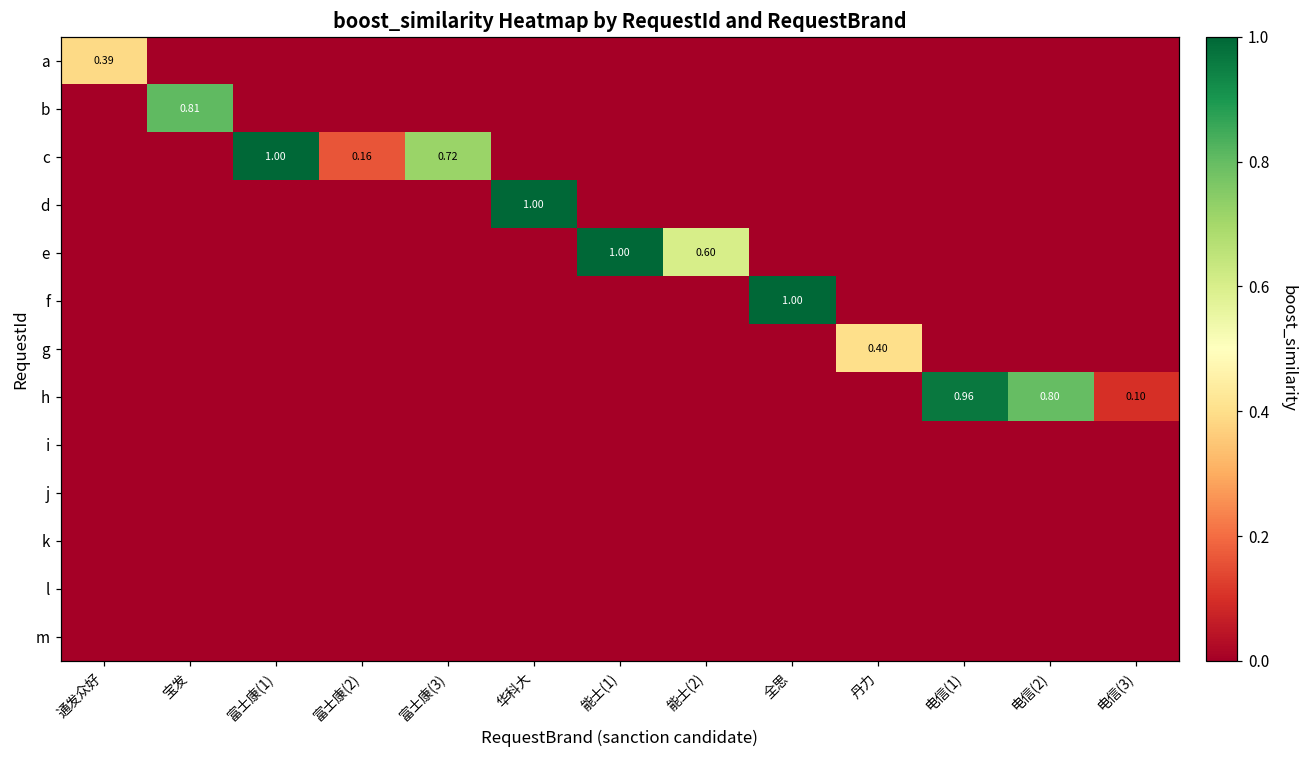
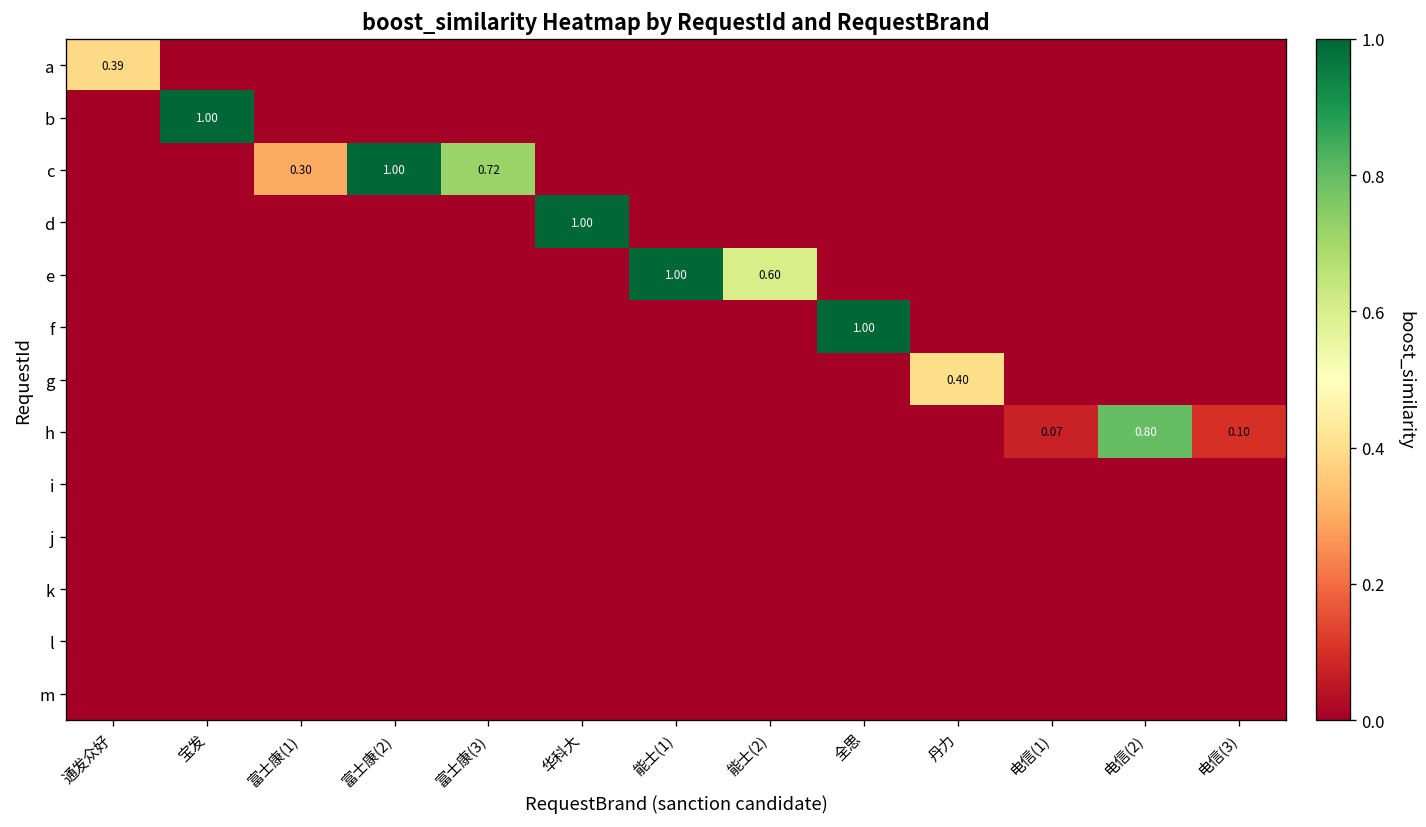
  {
    "a": {
      "通发众好": 0.39
    },
    "b": {
-     "宝发": 0.81
+     "宝发": 1.00
    },
    "c": {
-     "富士康(1)": 1.00,
-     "富士康(2)": 0.16,
+     "富士康(1)": 0.30,
+     "富士康(2)": 1.00,
      "富士康(3)": 0.72
    },
    "d": {
      "华科大": 1.00
    },
    "e": {
      "能士(1)": 1.00,
      "能士(2)": 0.60
    },
    "f": {
      "全思": 1.00
    },
    "g": {
      "丹力": 0.40
    },
    "h": {
-     "电信(1)": 0.96,
+     "电信(1)": 0.07,
      "电信(2)": 0.80,
      "电信(3)": 0.10
    }
  }
